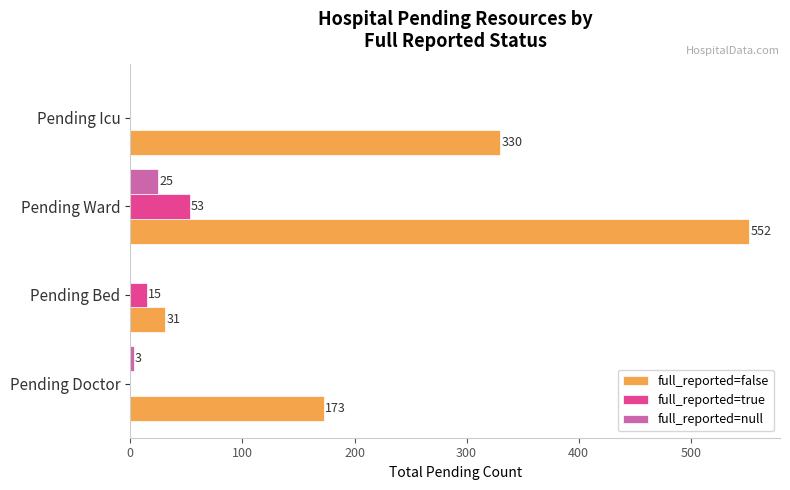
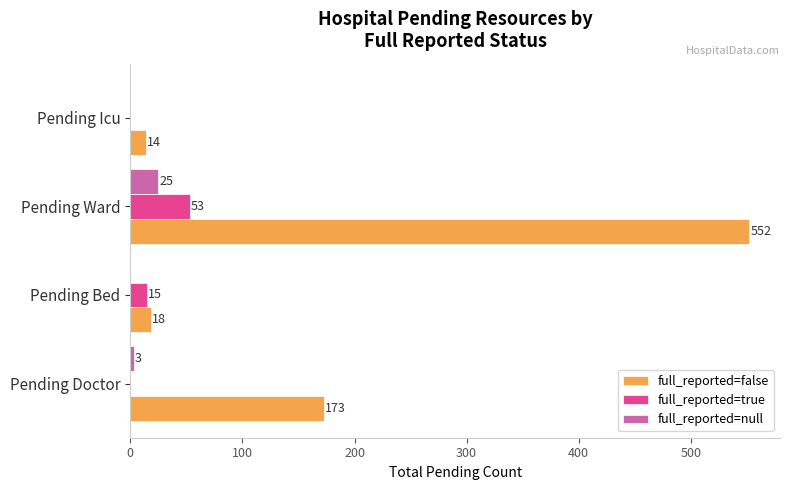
  {
    "full_reported=false": {
-     "Pending Icu": 330,
+     "Pending Icu": 14,
      "Pending Ward": 552,
-     "Pending Bed": 31,
+     "Pending Bed": 18,
      "Pending Doctor": 173
    }
  }
